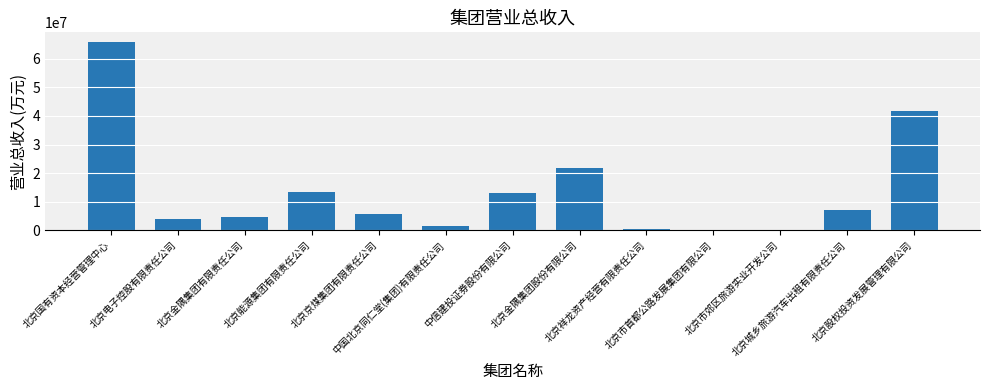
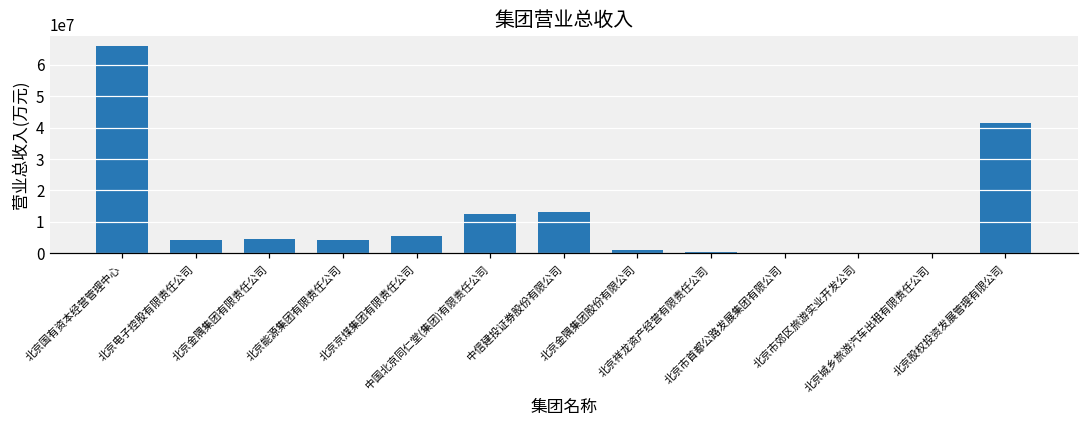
  {
    "北京国有资本经营管理中心": 66000000,
    "北京电子控股有限责任公司": 4000000,
    "北京金隅集团有限责任公司": 4000000,
-   "北京能源集团有限责任公司": 13000000,
+   "北京能源集团有限责任公司": 4000000,
    "北京京煤集团有限责任公司": 6000000,
-   "中国北京同仁堂(集团)有限责任公司": 2000000,
+   "中国北京同仁堂(集团)有限责任公司": 12000000,
    "中信建投证券股份有限公司": 13000000,
-   "北京金隅集团股份有限公司": 22000000,
-   "北京城乡旅游汽车出租有限责任公司": 7000000,
+   "北京金隅集团股份有限公司": 1000000,
+   "北京城乡旅游汽车出租有限责任公司": 0,
    "北京股权投资发展管理有限公司": 42000000
  }
